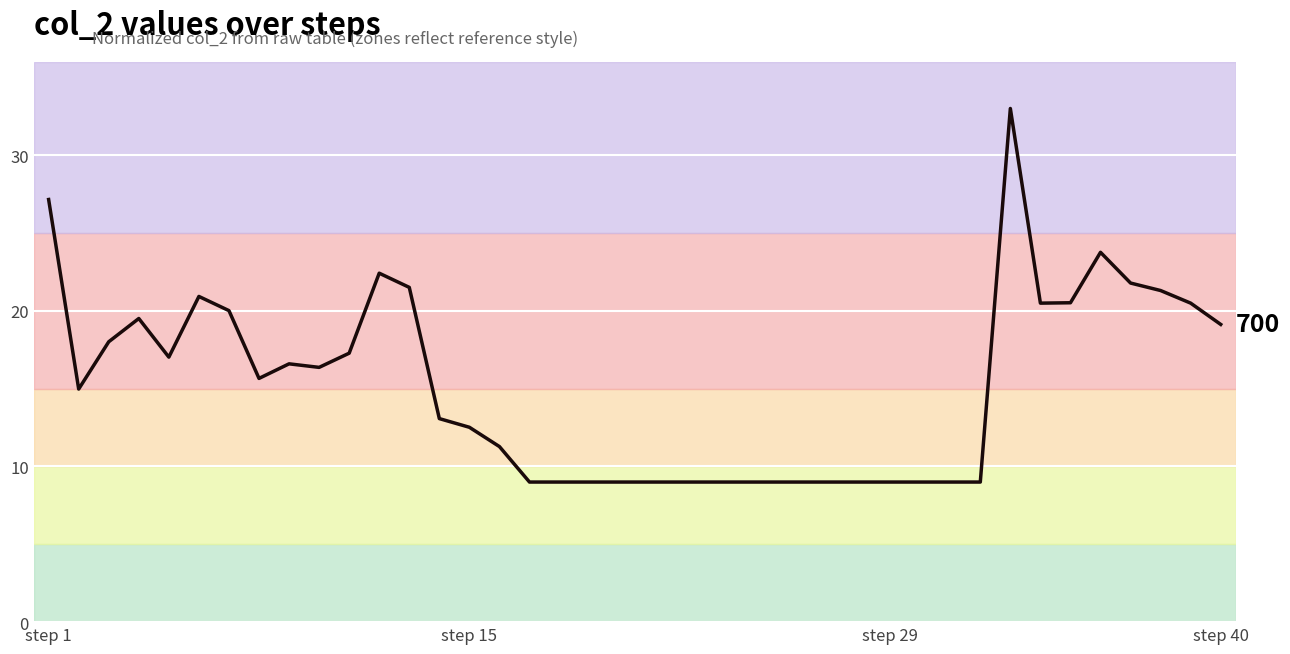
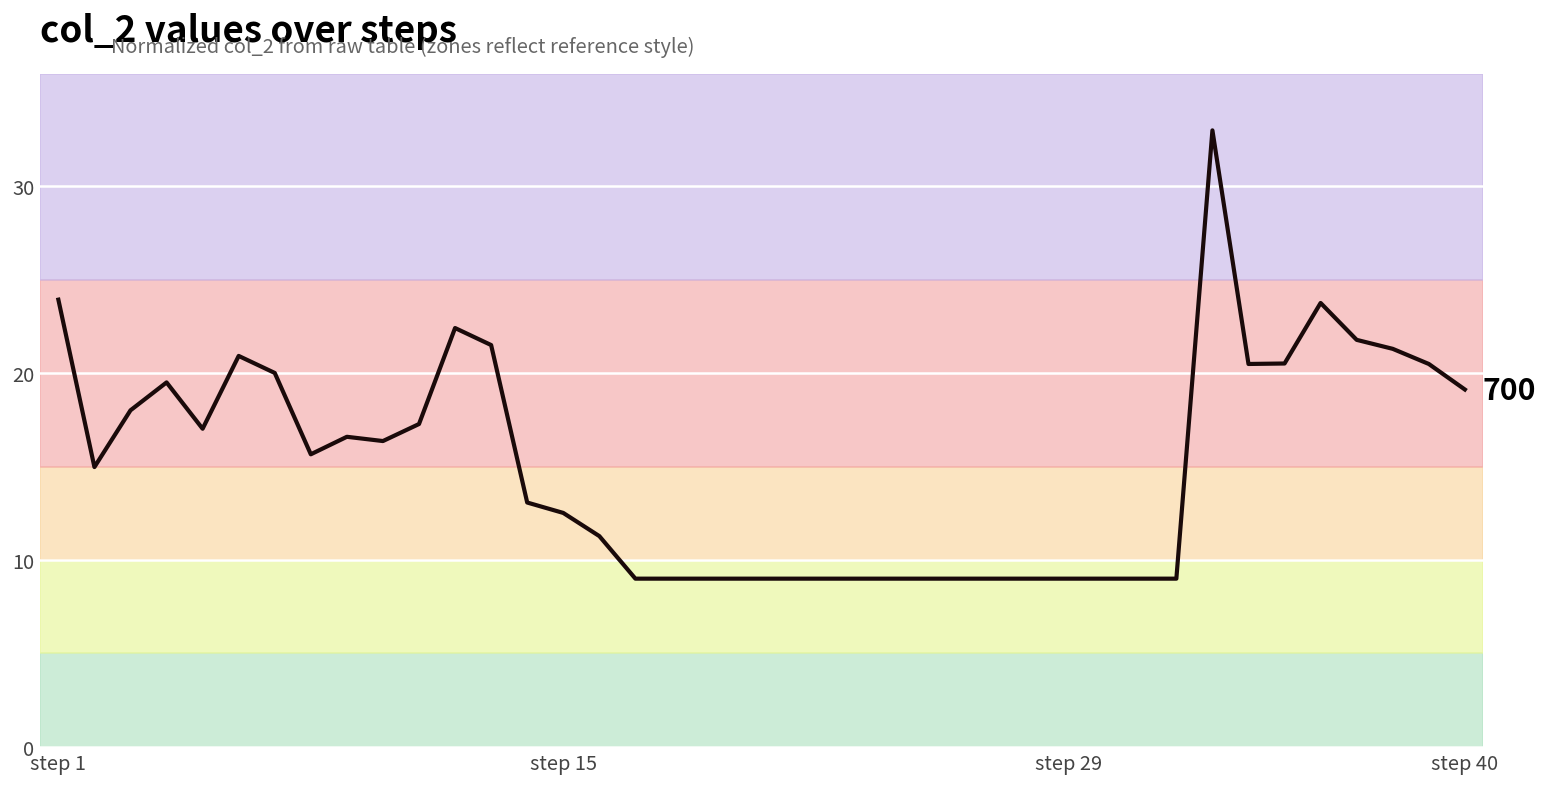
  {
-   "step 1": 27.2,
+   "step 1": 23.9,
    "step 15": 12.5,
    "step 29": 9.0
  }
